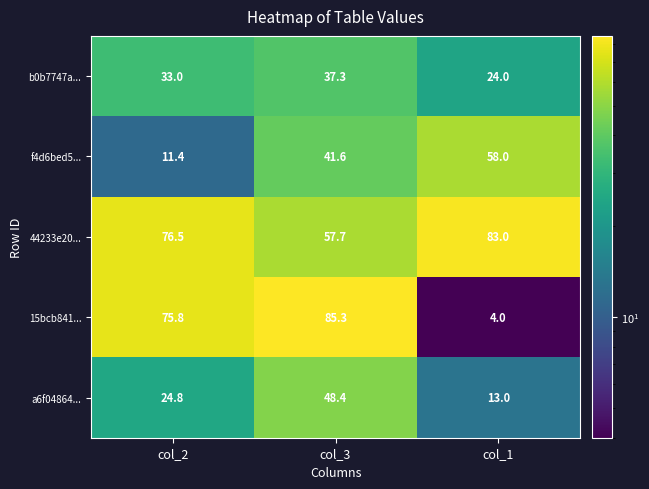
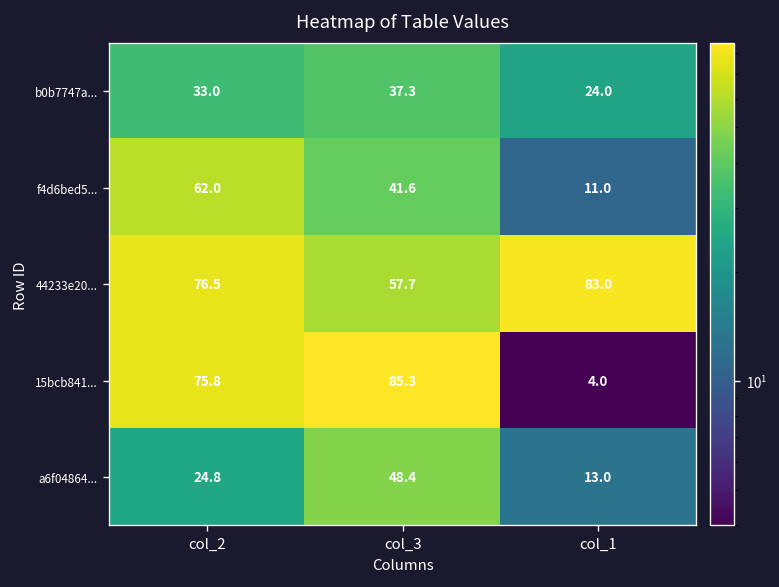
  {
    "b0b7747a...": {
      "col_2": 33.0,
      "col_3": 37.3,
      "col_1": 24.0
    },
    "f4d6bed5...": {
-     "col_2": 11.4,
+     "col_2": 62.0,
      "col_3": 41.6,
-     "col_1": 58.0
+     "col_1": 11.0
    },
    "44233e20...": {
      "col_2": 76.5,
      "col_3": 57.7,
      "col_1": 83.0
    },
    "15bcb841...": {
      "col_2": 75.8,
      "col_3": 85.3,
      "col_1": 4.0
    },
    "a6f04864...": {
      "col_2": 24.8,
      "col_3": 48.4,
      "col_1": 13.0
    }
  }
